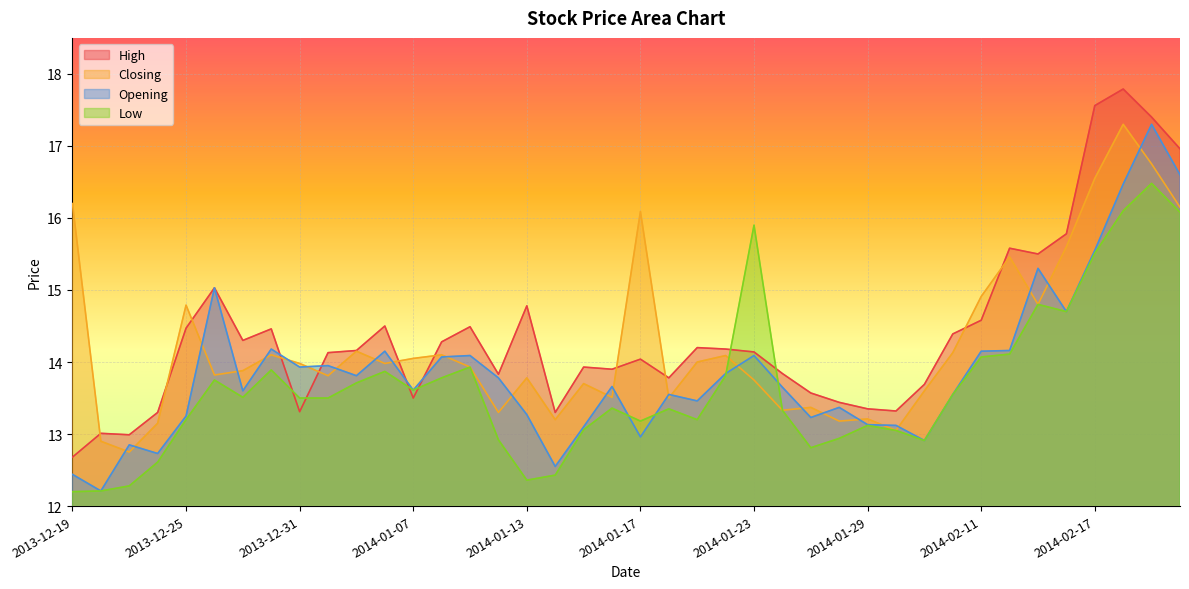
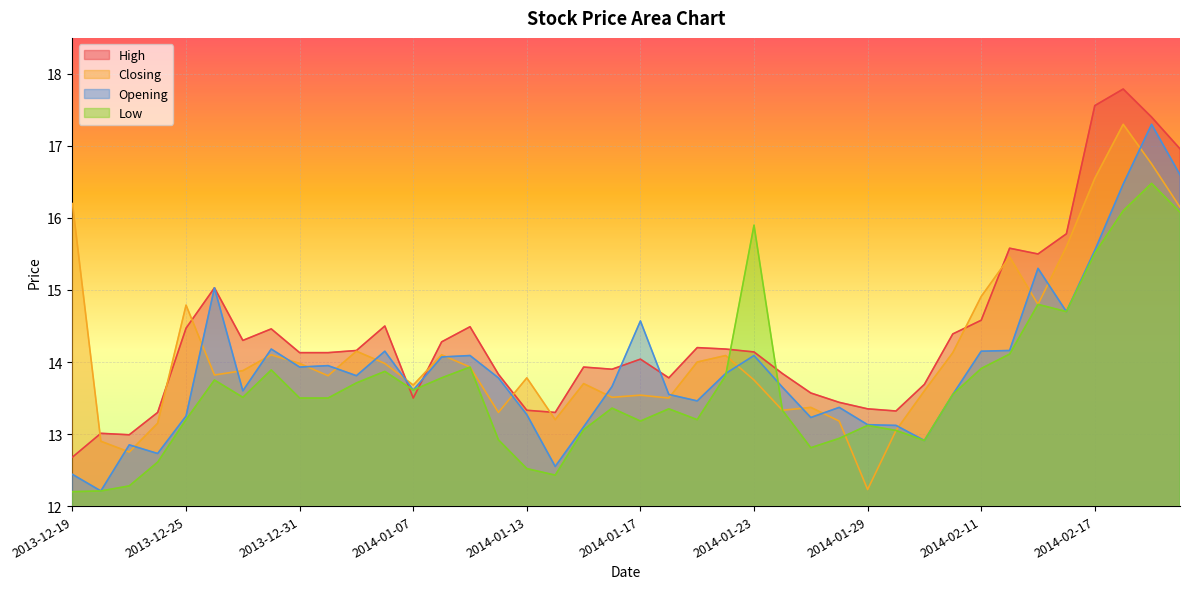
  {
    "High": {
      "2013-12-19": 12.7,
      "2013-12-25": 14.5,
-     "2013-12-31": 13.3,
+     "2013-12-31": 14.1,
      "2014-01-07": 13.5,
-     "2014-01-13": 14.8,
+     "2014-01-13": 13.3,
      "2014-01-17": 14.0,
      "2014-01-23": 14.1,
      "2014-01-29": 13.4,
      "2014-02-11": 14.6,
      "2014-02-17": 17.6
    },
    "Closing": {
      "2013-12-19": 16.2,
      "2013-12-25": 14.8,
      "2013-12-31": 14.0,
-     "2014-01-07": 14.1,
+     "2014-01-07": 13.7,
      "2014-01-13": 13.8,
-     "2014-01-17": 16.1,
+     "2014-01-17": 13.5,
      "2014-01-23": 13.8,
-     "2014-01-29": 13.2,
+     "2014-01-29": 12.2,
      "2014-02-11": 14.9,
      "2014-02-17": 16.6
    },
    "Opening": {
      "2013-12-19": 12.4,
      "2013-12-25": 13.3,
      "2013-12-31": 13.9,
      "2014-01-13": 13.3,
-     "2014-01-17": 13.0,
+     "2014-01-17": 14.6,
      "2014-01-23": 14.1,
      "2014-02-11": 14.2,
      "2014-02-17": 15.6
    },
    "Low": {
      "2013-12-19": 12.2,
      "2013-12-25": 13.2,
      "2013-12-31": 13.5,
-     "2014-01-13": 12.4,
+     "2014-01-13": 12.5,
      "2014-01-17": 13.2,
      "2014-01-23": 15.9,
-     "2014-02-11": 14.1,
+     "2014-02-11": 13.9,
      "2014-02-17": 15.5
    }
  }
